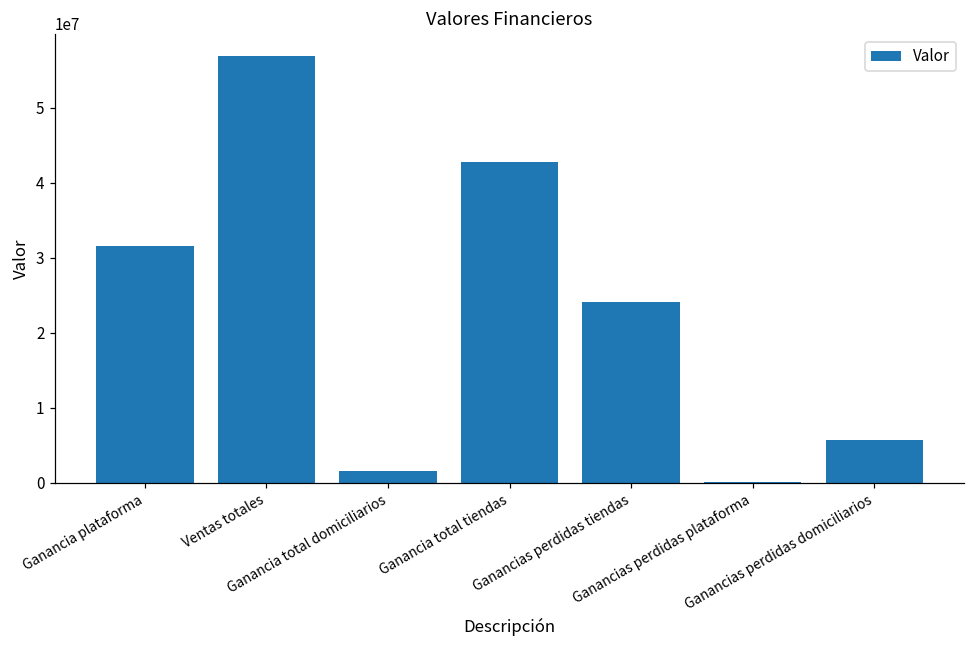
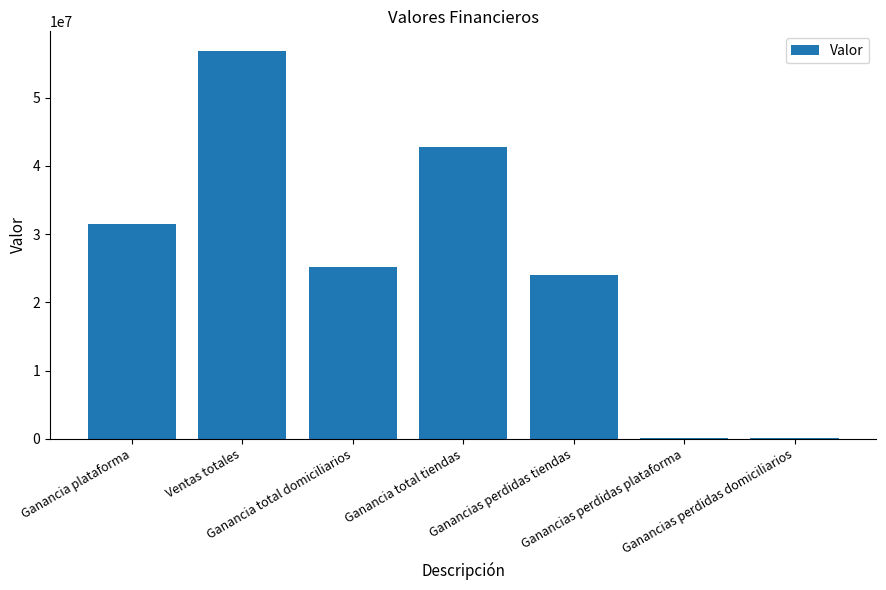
  {
    "Ganancia plataforma": 32000000,
    "Ventas totales": 57000000,
-   "Ganancia total domiciliarios": 2000000,
+   "Ganancia total domiciliarios": 25000000,
    "Ganancia total tiendas": 43000000,
    "Ganancias perdidas tiendas": 24000000,
-   "Ganancias perdidas domiciliarios": 6000000
+   "Ganancias perdidas domiciliarios": 0
  }
